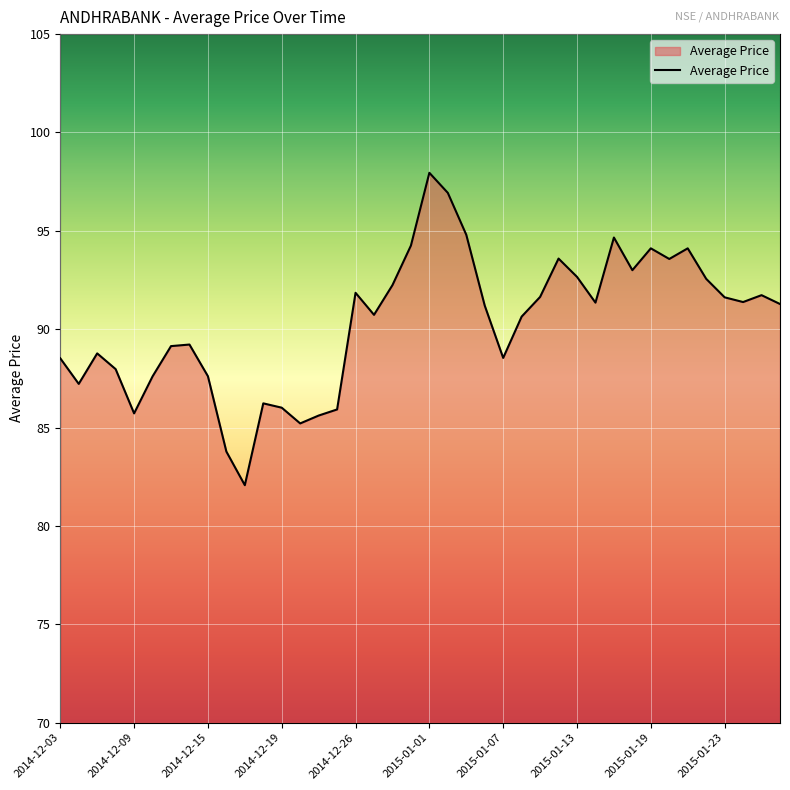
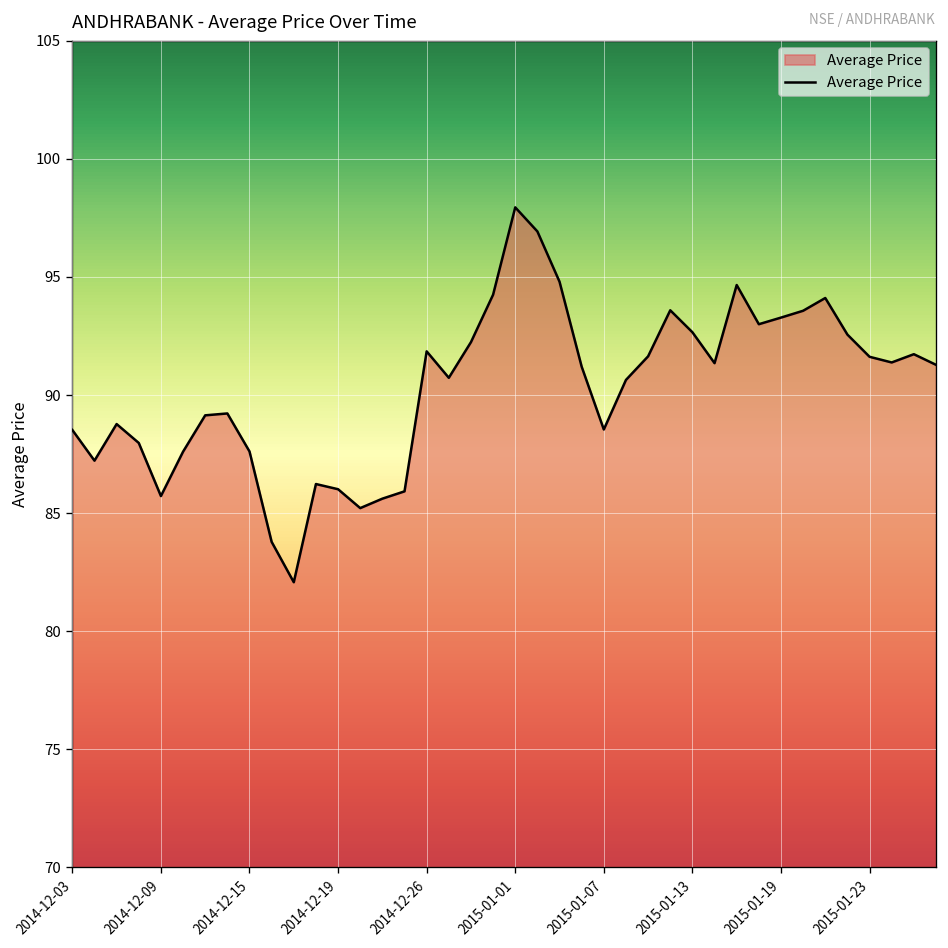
  {
    "2014-12-03": 88.5,
    "2014-12-09": 85.7,
    "2014-12-15": 87.6,
    "2014-12-19": 86.0,
    "2014-12-26": 91.9,
    "2015-01-01": 98.0,
    "2015-01-07": 88.5,
    "2015-01-13": 92.7,
-   "2015-01-19": 94.1,
+   "2015-01-19": 93.3,
    "2015-01-23": 91.6
  }
